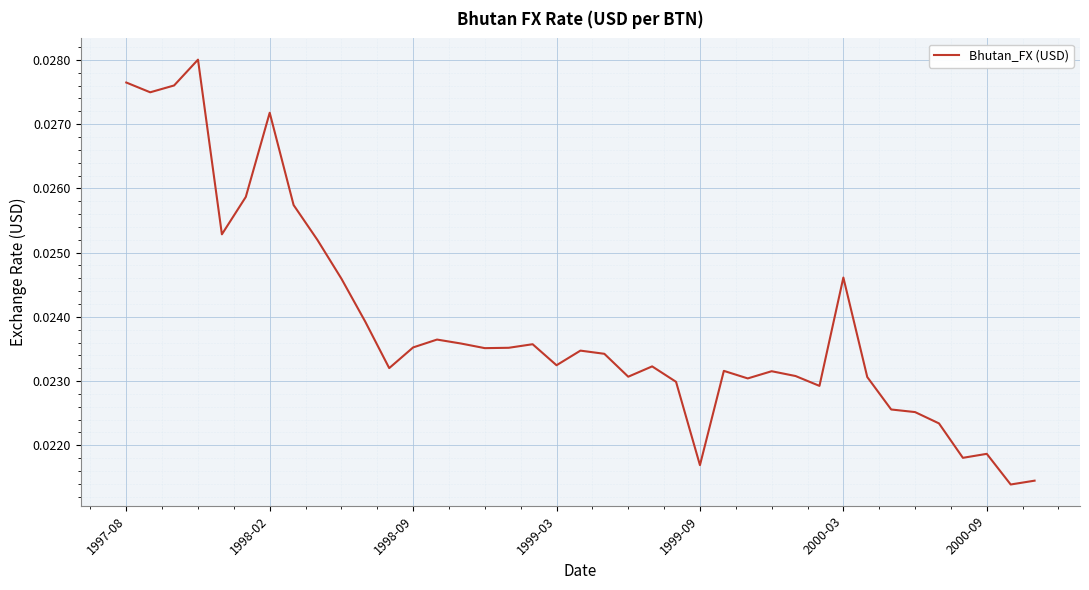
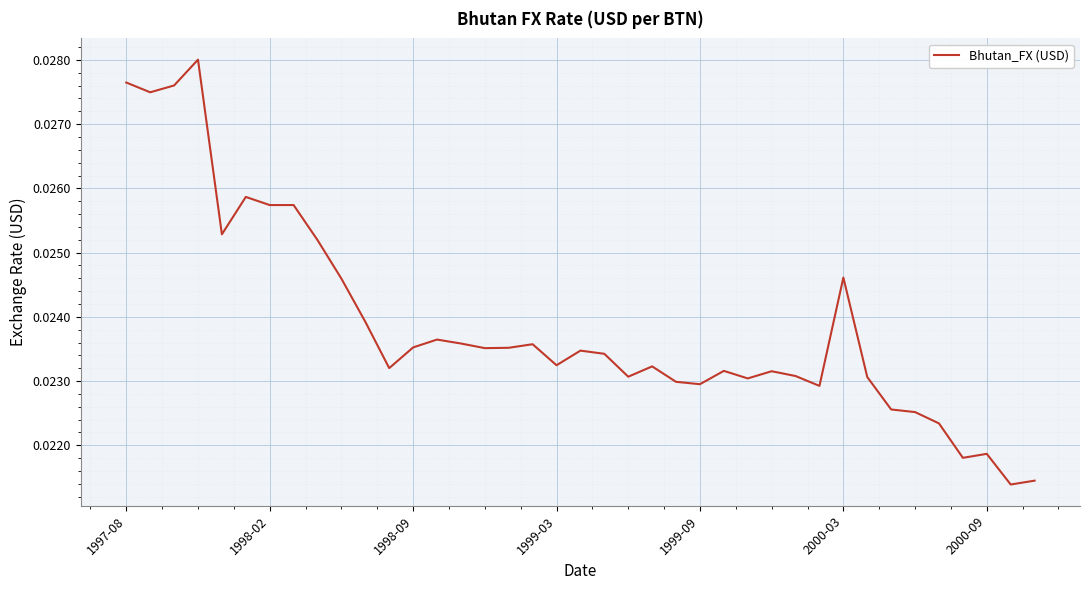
  {
    "1997-08": 0.0276,
-   "1998-02": 0.0272,
+   "1998-02": 0.0257,
    "1998-09": 0.0235,
    "1999-03": 0.0232,
-   "1999-09": 0.0217,
+   "1999-09": 0.0230,
    "2000-03": 0.0246,
    "2000-09": 0.0219
  }
